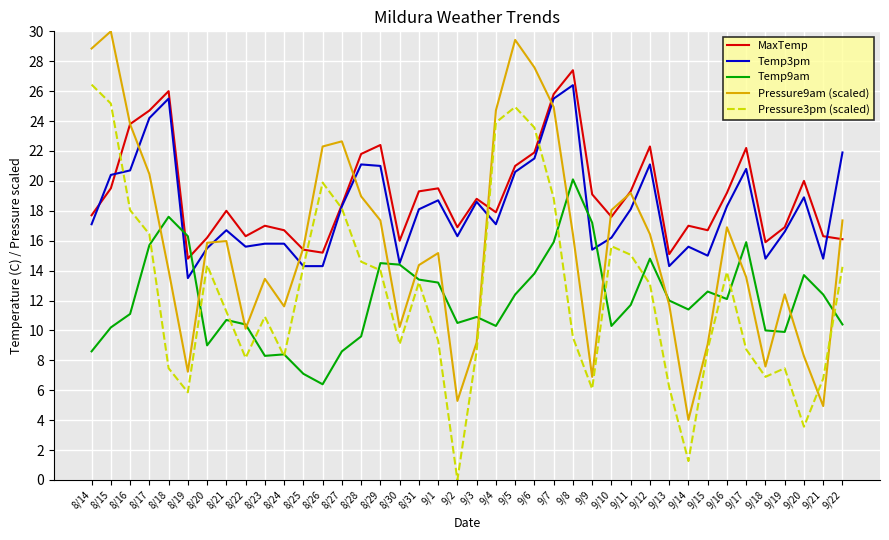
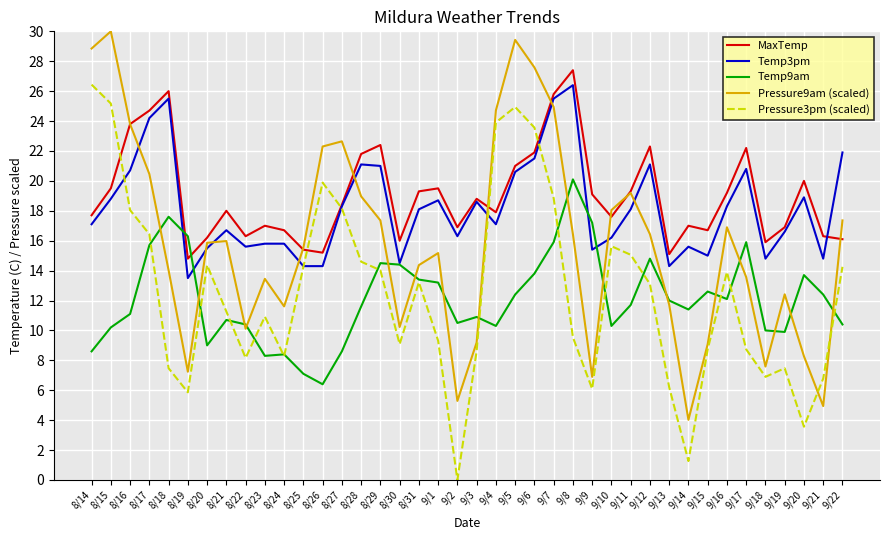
  {
    "MaxTemp": {
      "8/14": 17.7,
      "8/15": 19.5,
      "8/17": 24.7,
      "8/18": 26.0,
      "8/19": 14.8,
      "8/20": 16.2,
      "8/21": 18.0,
      "8/22": 16.3,
      "8/23": 17.0,
      "8/24": 16.7,
      "8/26": 15.2,
      "8/28": 21.8,
      "8/29": 22.4,
      "8/30": 16.0,
      "8/31": 19.3,
      "9/1": 19.5,
      "9/2": 16.9,
      "9/3": 18.8,
      "9/4": 17.9,
      "9/5": 21.0,
      "9/6": 21.9,
      "9/7": 25.8,
      "9/8": 27.4,
      "9/9": 19.1,
      "9/10": 17.6,
      "9/12": 22.3,
      "9/13": 15.1,
      "9/14": 17.0,
      "9/15": 16.7,
      "9/16": 19.2,
      "9/17": 22.2,
      "9/18": 15.9,
      "9/19": 16.9,
      "9/20": 20.0,
      "9/21": 16.3,
      "9/22": 16.1
    },
    "Temp3pm": {
      "8/14": 17.1,
-     "8/15": 20.4,
+     "8/15": 18.8,
      "8/16": 20.7,
      "8/17": 24.2,
      "8/18": 25.5,
      "8/19": 13.5,
      "8/20": 15.5,
      "8/21": 16.7,
      "8/22": 15.6,
      "8/23": 15.8,
      "8/24": 15.8,
      "8/26": 14.3,
      "8/28": 21.1,
      "8/29": 21.0,
      "8/31": 18.1,
      "9/1": 18.7,
      "9/2": 16.3,
      "9/3": 18.6,
      "9/4": 17.1,
      "9/5": 20.6,
      "9/6": 21.5,
      "9/7": 25.5,
      "9/8": 26.4,
      "9/9": 15.4,
      "9/10": 16.2,
      "9/11": 18.1,
      "9/12": 21.1,
      "9/13": 14.3,
      "9/14": 15.6,
      "9/15": 15.0,
      "9/16": 18.3,
      "9/17": 20.8,
      "9/18": 14.8,
      "9/19": 16.6,
      "9/20": 18.9,
      "9/21": 14.8,
      "9/22": 21.9
    },
    "Temp9am": {
      "8/14": 8.6,
      "8/15": 10.2,
      "8/16": 11.1,
      "8/17": 15.7,
      "8/18": 17.6,
      "8/19": 16.3,
      "8/20": 9.0,
      "8/21": 10.7,
      "8/22": 10.4,
      "8/23": 8.3,
      "8/25": 7.1,
      "8/26": 6.4,
      "8/27": 8.6,
-     "8/28": 9.6,
+     "8/28": 11.6,
      "8/29": 14.5,
      "8/31": 13.4,
      "9/1": 13.2,
      "9/2": 10.5,
      "9/3": 10.9,
      "9/4": 10.3,
      "9/5": 12.4,
      "9/6": 13.8,
      "9/7": 15.9,
      "9/8": 20.1,
      "9/9": 17.2,
      "9/10": 10.3,
      "9/11": 11.7,
      "9/12": 14.8,
      "9/13": 12.0,
      "9/14": 11.4,
      "9/15": 12.6,
      "9/16": 12.1,
      "9/17": 15.9,
      "9/18": 10.0,
      "9/19": 9.9,
      "9/20": 13.7,
      "9/21": 12.4,
      "9/22": 10.4
    }
  }
